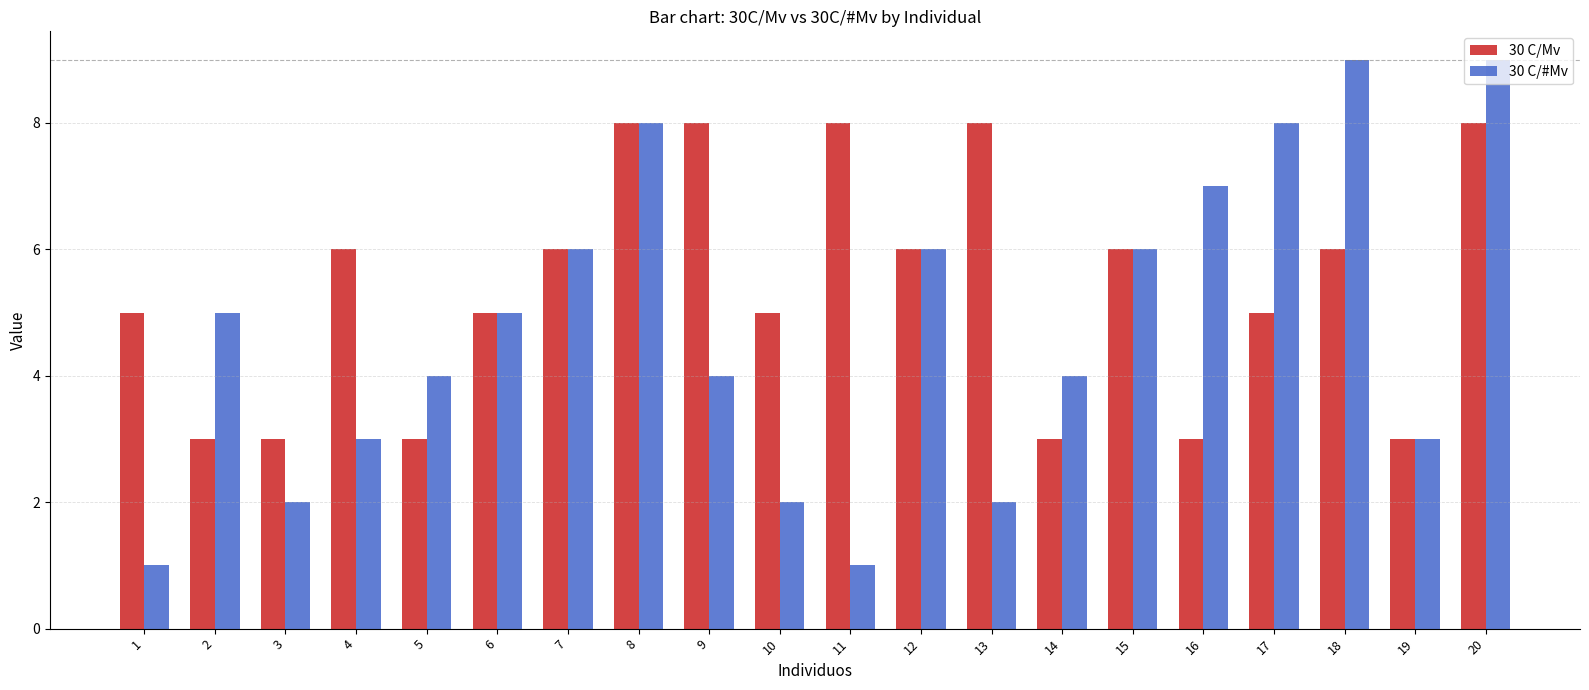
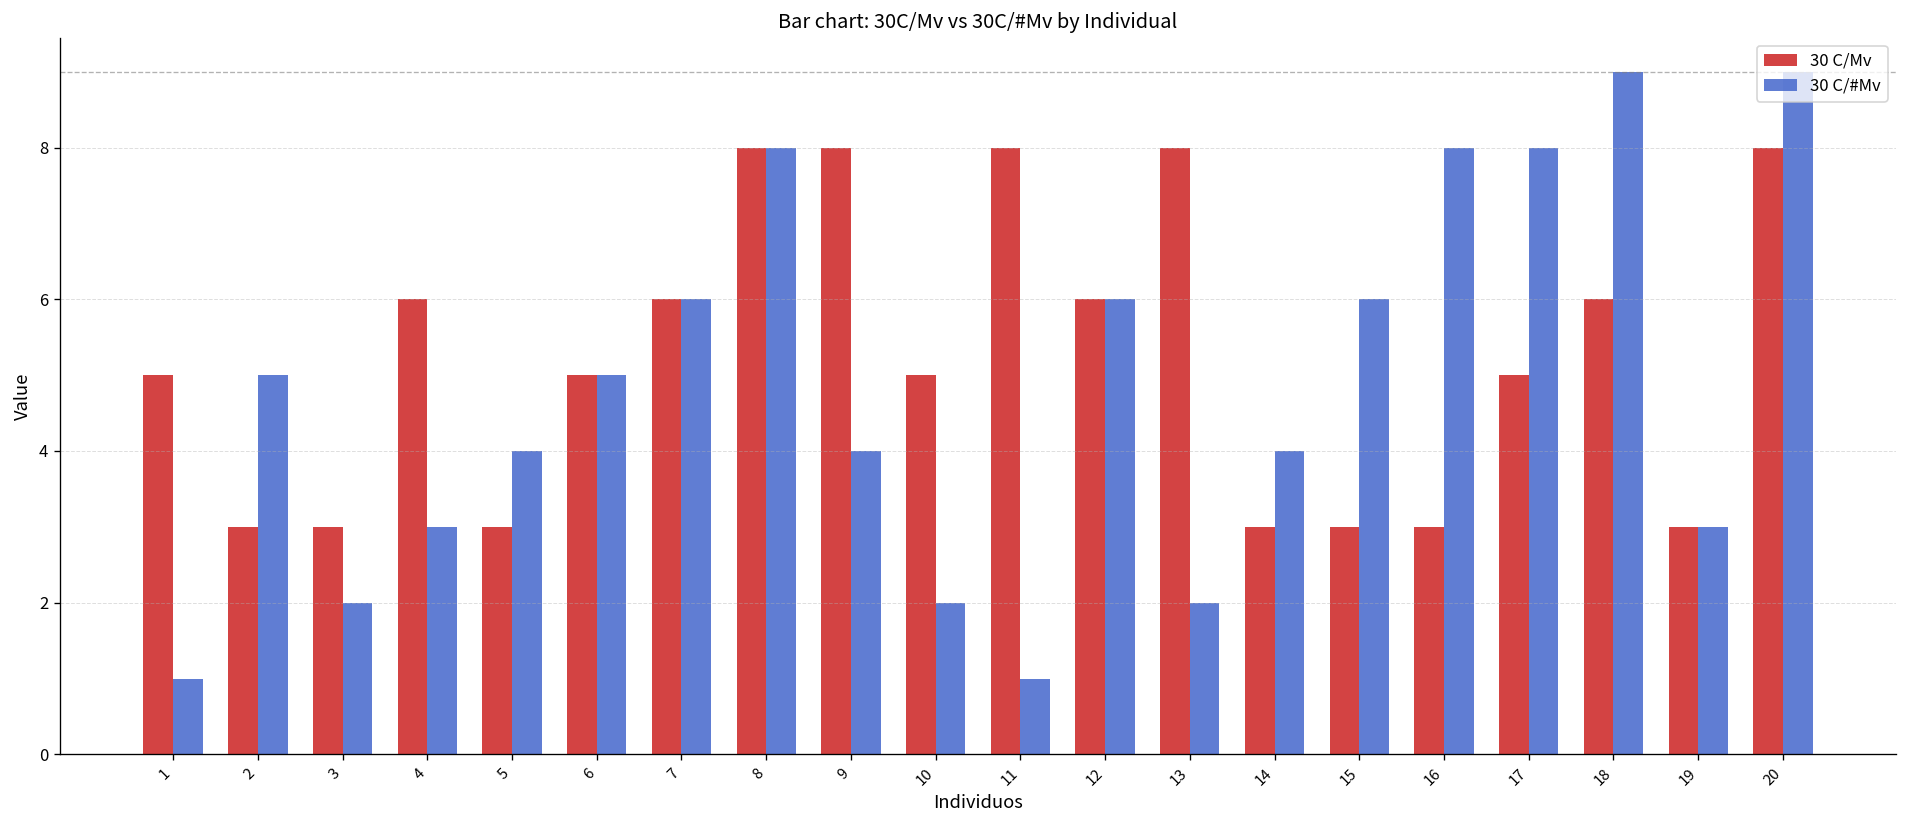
  {
    "30 C/Mv": {
      "1": 5,
      "2": 3,
      "3": 3,
      "4": 6,
      "5": 3,
      "6": 5,
      "7": 6,
      "8": 8,
      "9": 8,
      "10": 5,
      "11": 8,
      "12": 6,
      "13": 8,
      "14": 3,
-     "15": 6,
+     "15": 3,
      "16": 3,
      "17": 5,
      "18": 6,
      "19": 3,
      "20": 8
    },
    "30 C/#Mv": {
      "1": 1,
      "2": 5,
      "3": 2,
      "4": 3,
      "5": 4,
      "6": 5,
      "7": 6,
      "8": 8,
      "9": 4,
      "10": 2,
      "11": 1,
      "12": 6,
      "13": 2,
      "14": 4,
      "15": 6,
-     "16": 7,
+     "16": 8,
      "17": 8,
      "18": 9,
      "19": 3
    }
  }
